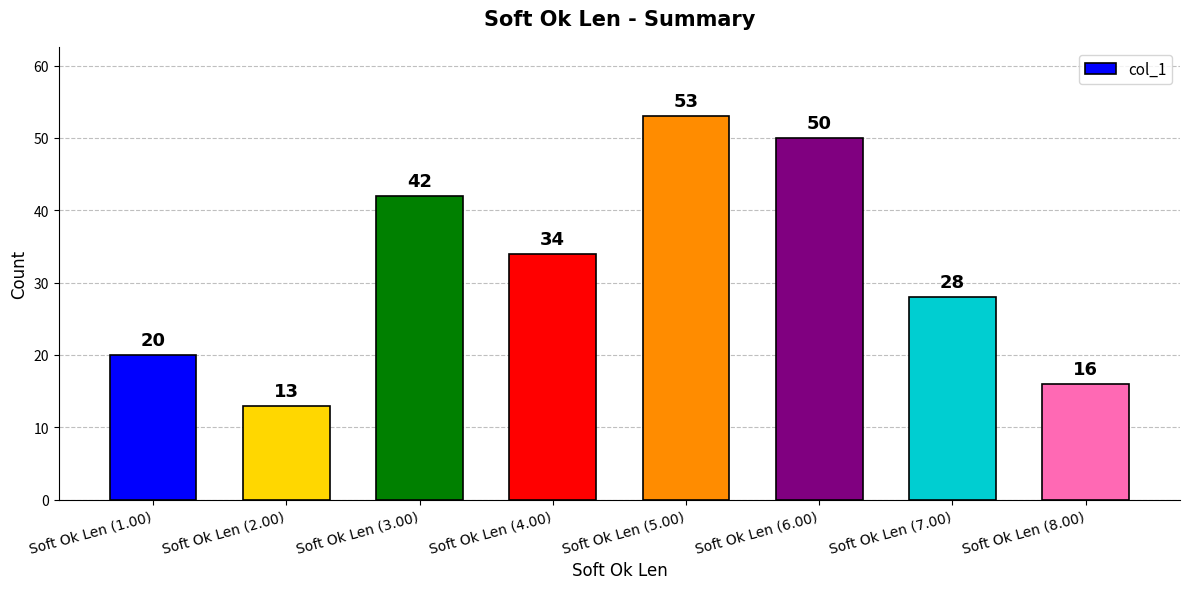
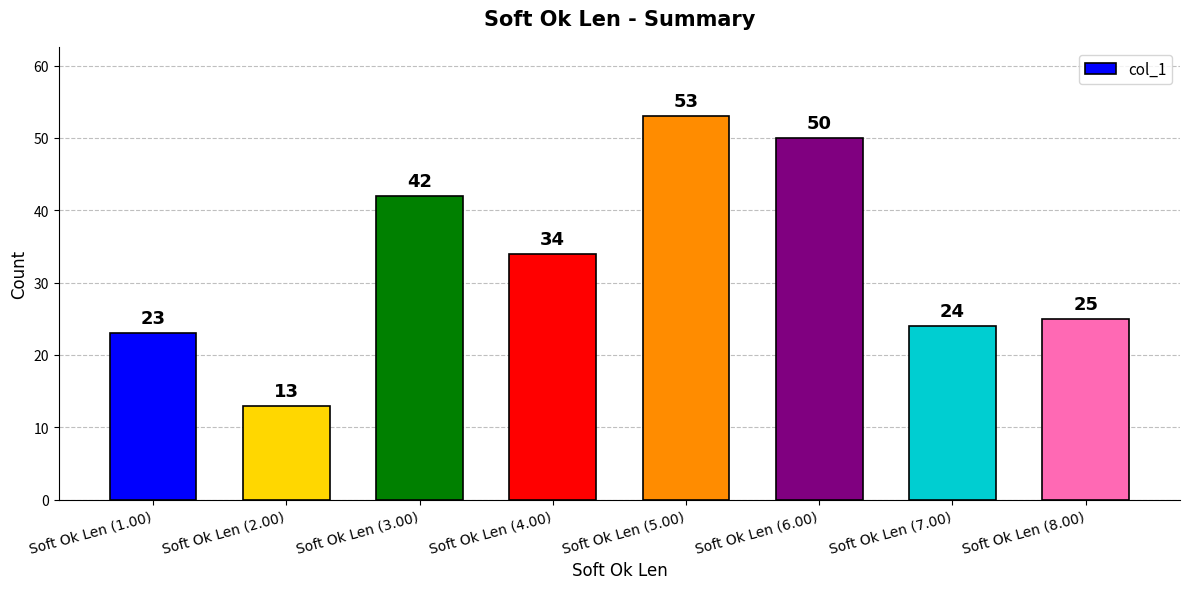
  {
-   "Soft Ok Len (1.00)": 20,
+   "Soft Ok Len (1.00)": 23,
    "Soft Ok Len (2.00)": 13,
    "Soft Ok Len (3.00)": 42,
    "Soft Ok Len (4.00)": 34,
    "Soft Ok Len (5.00)": 53,
    "Soft Ok Len (6.00)": 50,
-   "Soft Ok Len (7.00)": 28,
-   "Soft Ok Len (8.00)": 16
+   "Soft Ok Len (7.00)": 24,
+   "Soft Ok Len (8.00)": 25
  }
